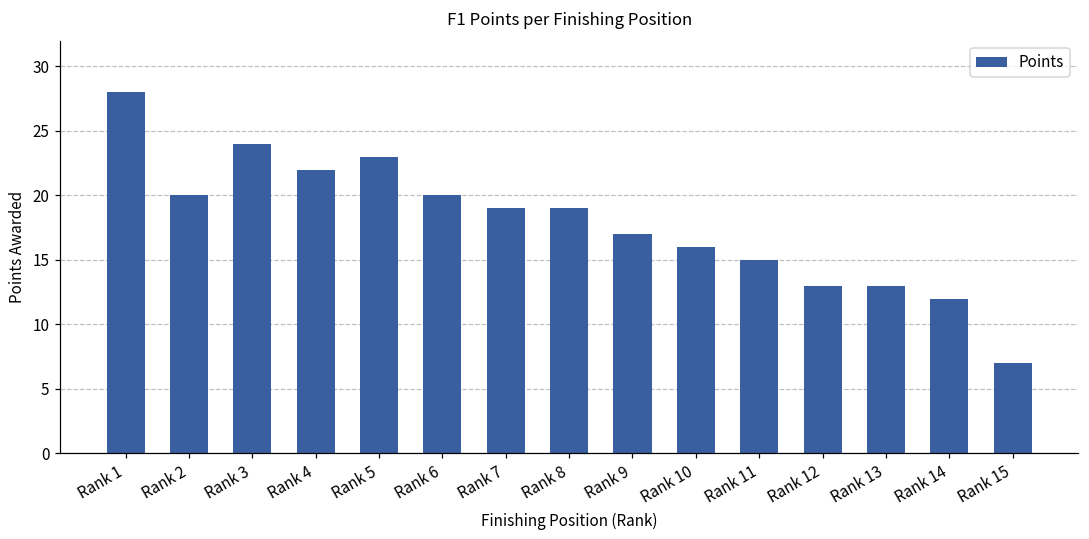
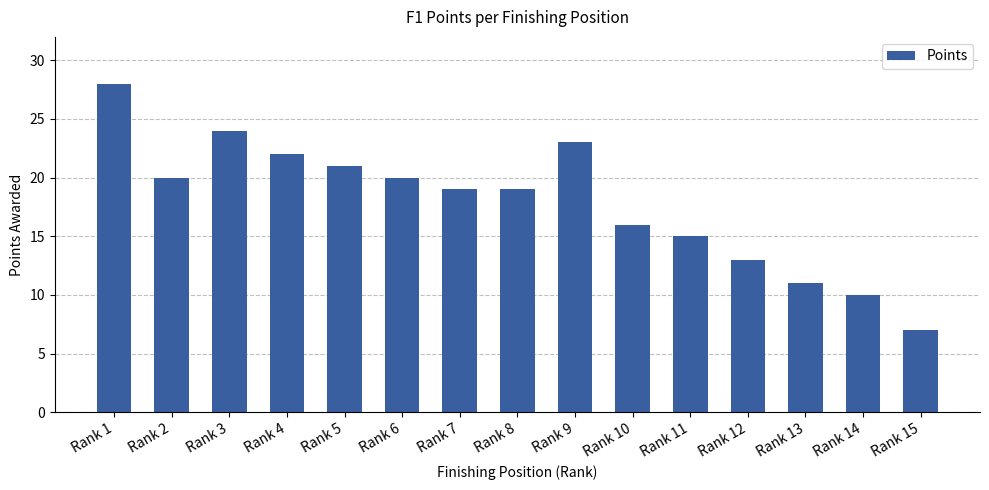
  {
    "Rank 1": 28,
    "Rank 2": 20,
    "Rank 3": 24,
    "Rank 4": 22,
-   "Rank 5": 23,
+   "Rank 5": 21,
    "Rank 6": 20,
    "Rank 7": 19,
    "Rank 8": 19,
-   "Rank 9": 17,
+   "Rank 9": 23,
    "Rank 10": 16,
    "Rank 11": 15,
    "Rank 12": 13,
-   "Rank 13": 13,
-   "Rank 14": 12,
+   "Rank 13": 11,
+   "Rank 14": 10,
    "Rank 15": 7
  }
